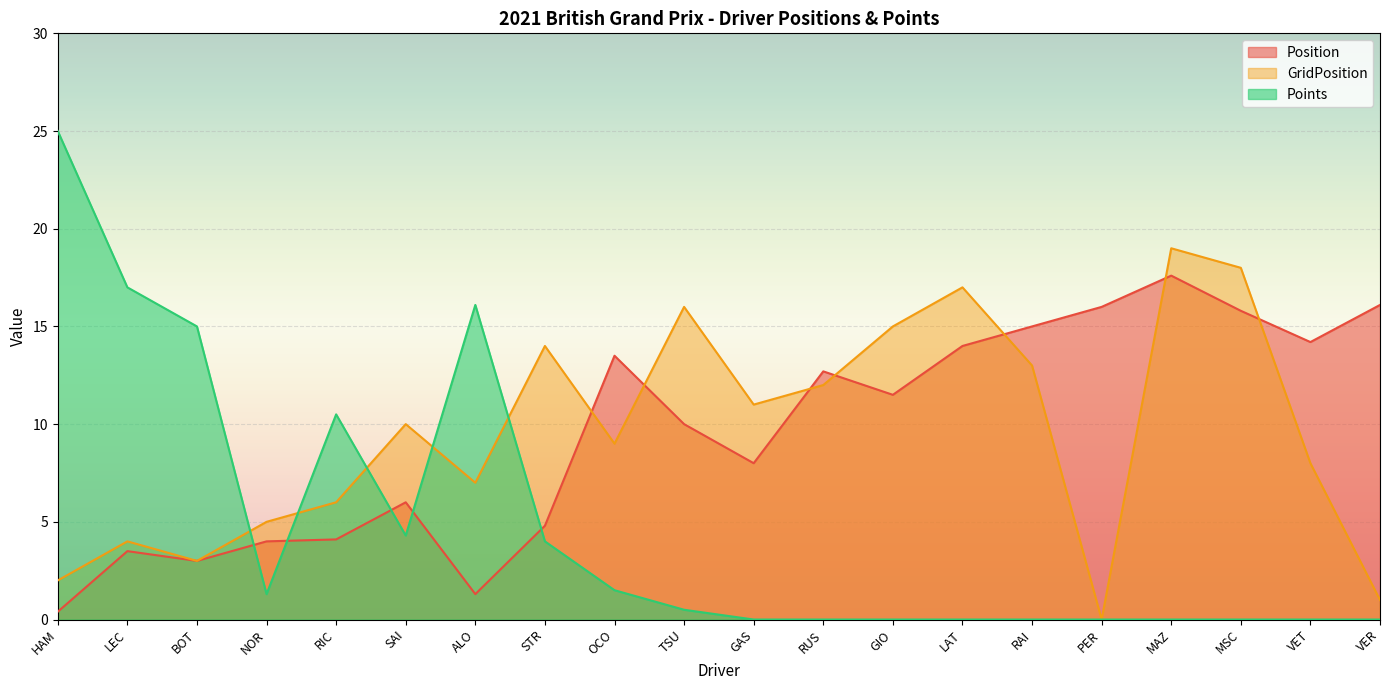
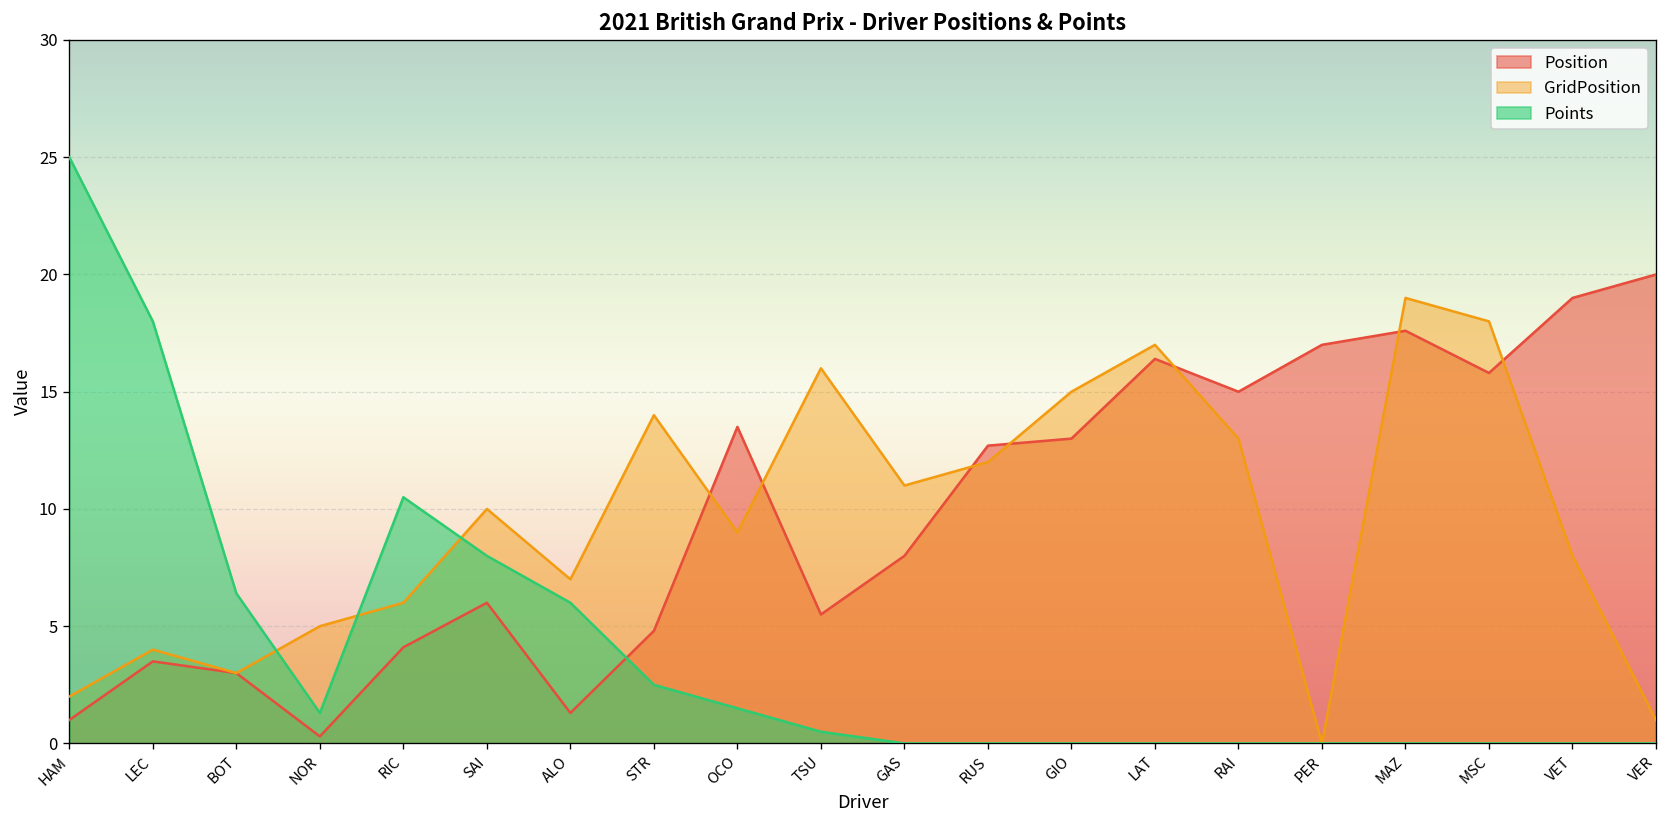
  {
    "Position": {
-     "HAM": 0.4,
+     "HAM": 1.0,
      "LEC": 3.5,
-     "NOR": 4.0,
+     "NOR": 0.3,
      "RIC": 4.1,
      "SAI": 6.0,
      "ALO": 1.3,
      "STR": 4.8,
      "OCO": 13.5,
-     "TSU": 10.0,
+     "TSU": 5.5,
      "GAS": 8.0,
      "RUS": 12.7,
-     "GIO": 11.5,
-     "LAT": 14.0,
+     "GIO": 13.0,
+     "LAT": 16.4,
      "RAI": 15.0,
-     "PER": 16,
+     "PER": 17,
      "MAZ": 17.6,
      "MSC": 15.8,
-     "VET": 14.2,
-     "VER": 16.1
+     "VET": 19.0,
+     "VER": 20.0
    },
    "GridPosition": {
      "HAM": 2.0,
      "LEC": 4.0,
      "NOR": 5.0,
      "RIC": 6.0,
      "SAI": 10.0,
      "ALO": 7.0,
      "STR": 14.0,
      "OCO": 9.0,
      "TSU": 16.0,
      "GAS": 11.0,
      "RUS": 12.0,
      "GIO": 15.0,
      "LAT": 17.0,
      "RAI": 13.0,
      "MAZ": 19.0,
      "MSC": 18.0,
      "VET": 8.0,
      "VER": 1.0
    },
    "Points": {
      "HAM": 25.0,
-     "LEC": 17,
-     "BOT": 15.0,
+     "LEC": 18,
+     "BOT": 6.4,
      "NOR": 1.3,
      "RIC": 10.5,
-     "SAI": 4.3,
-     "ALO": 16.1,
-     "STR": 4.0,
+     "SAI": 8.0,
+     "ALO": 6.0,
+     "STR": 2.5,
      "OCO": 1.5,
      "TSU": 0.5,
      "GAS": 0.0,
      "RUS": 0.0,
      "GIO": 0.0,
      "LAT": 0.0,
      "RAI": 0.0,
      "MAZ": 0.0,
      "MSC": 0.0,
      "VET": 0.0,
      "VER": 0.0
    }
  }
